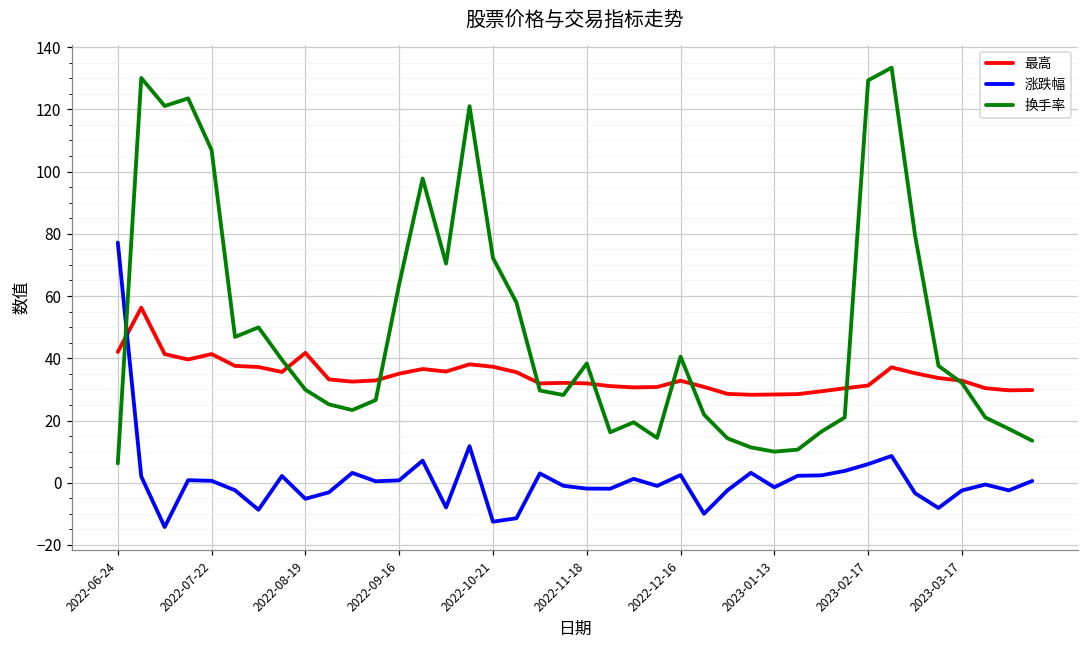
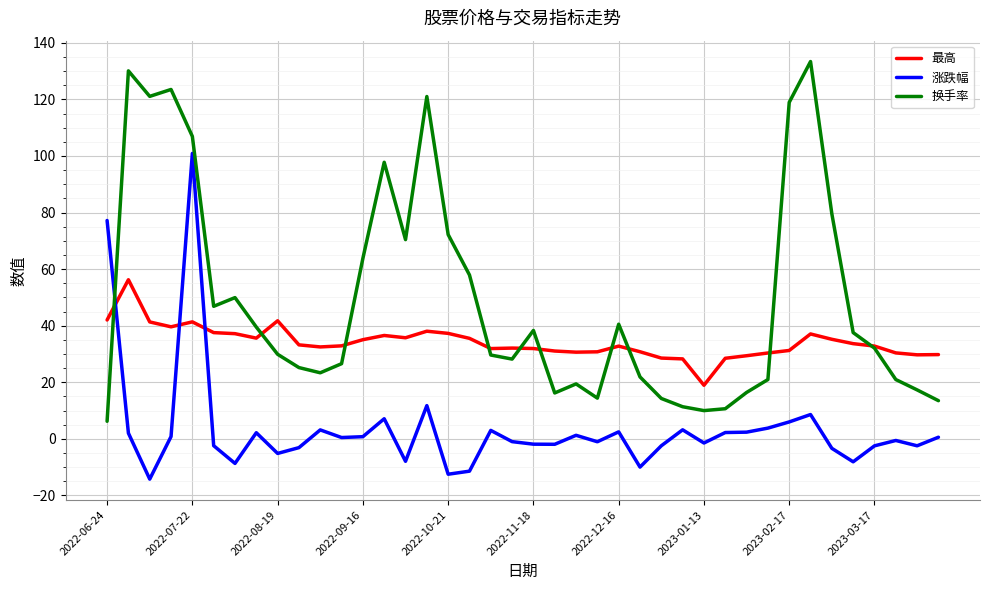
  {
    "最高": {
      "2022-06-24": 42,
      "2022-07-22": 41,
      "2022-08-19": 42,
      "2022-09-16": 35,
      "2022-10-21": 37,
      "2022-11-18": 32,
      "2022-12-16": 33,
-     "2023-01-13": 28,
+     "2023-01-13": 19,
      "2023-02-17": 31
    },
    "涨跌幅": {
      "2022-06-24": 77,
-     "2022-07-22": 1,
+     "2022-07-22": 101,
      "2022-08-19": -5,
      "2022-09-16": 1,
      "2022-10-21": -13,
      "2022-11-18": -2,
      "2022-12-16": 2,
      "2023-01-13": -1,
      "2023-02-17": 6,
      "2023-03-17": -2
    },
    "换手率": {
      "2022-06-24": 6,
      "2022-07-22": 107,
      "2022-08-19": 30,
      "2022-09-16": 64,
      "2022-10-21": 72,
      "2022-11-18": 38,
      "2022-12-16": 41,
      "2023-01-13": 10,
-     "2023-02-17": 129
+     "2023-02-17": 119
    }
  }
